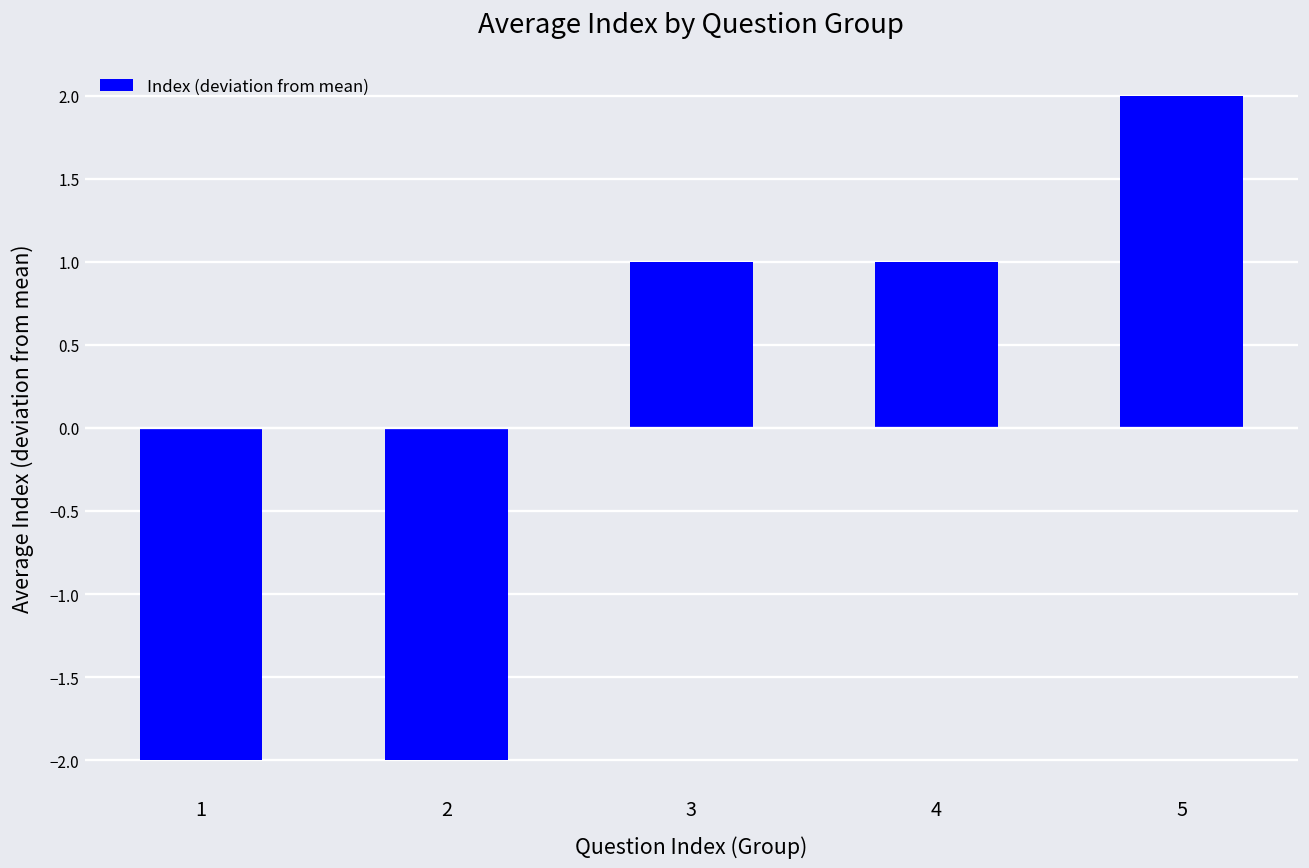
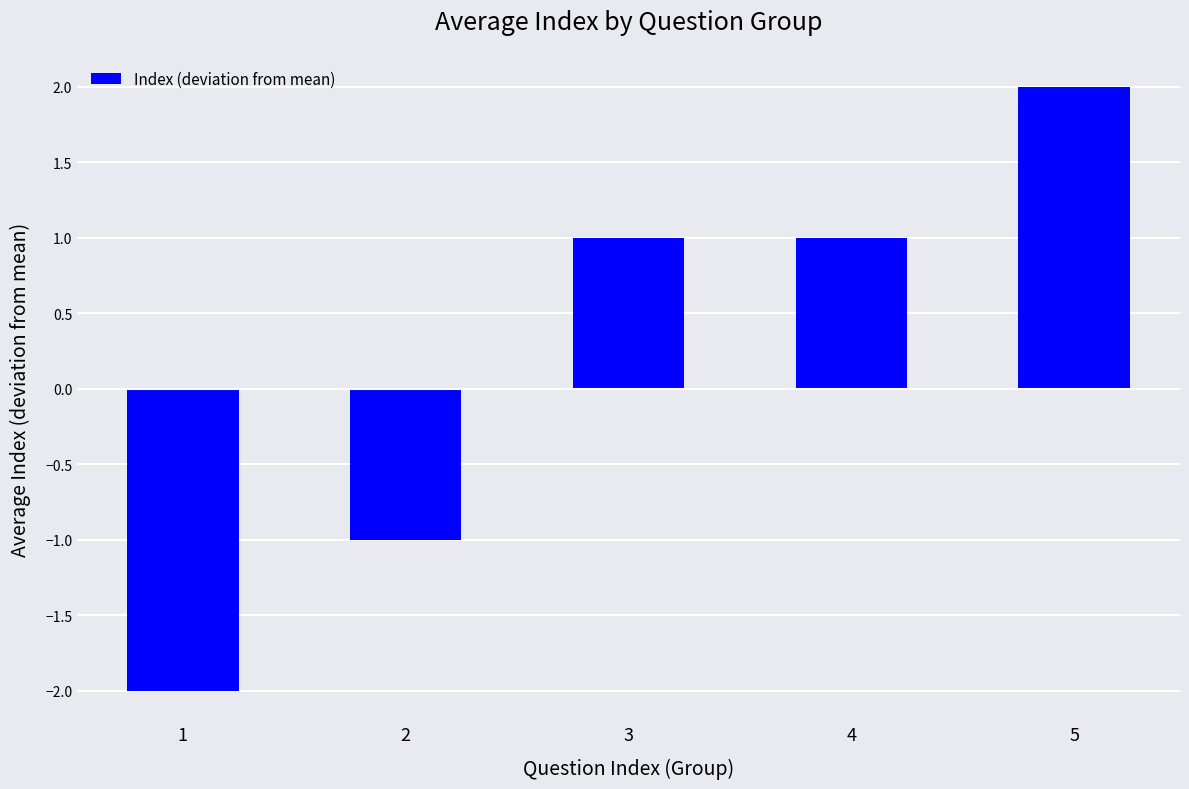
  {
    "1": -2.00,
-   "2": -2.00,
+   "2": -1.00,
    "3": 1.00,
    "4": 1.00,
    "5": 2.00
  }
